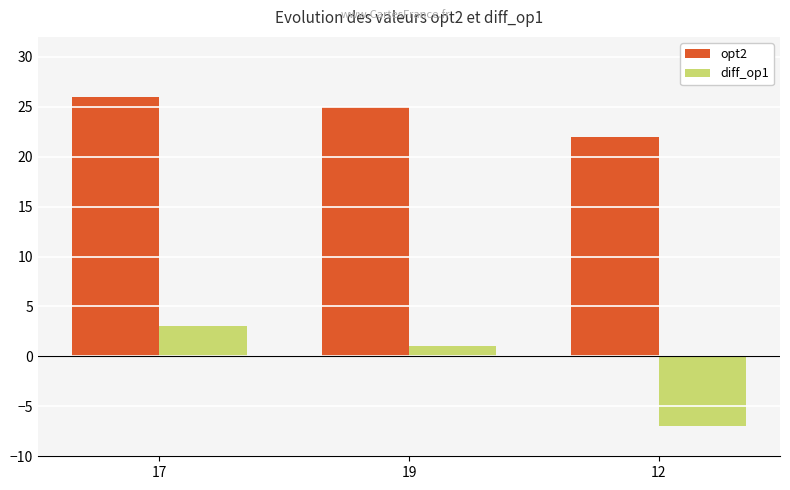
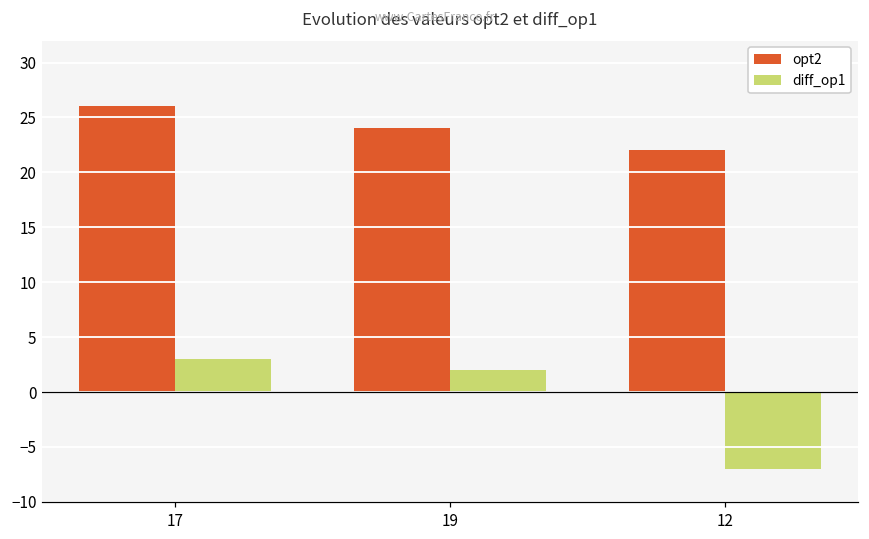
  {
    "opt2": {
      "17": 26,
-     "19": 25,
+     "19": 24,
      "12": 22
    },
    "diff_op1": {
      "17": 3,
-     "19": 1,
+     "19": 2,
      "12": -7
    }
  }
